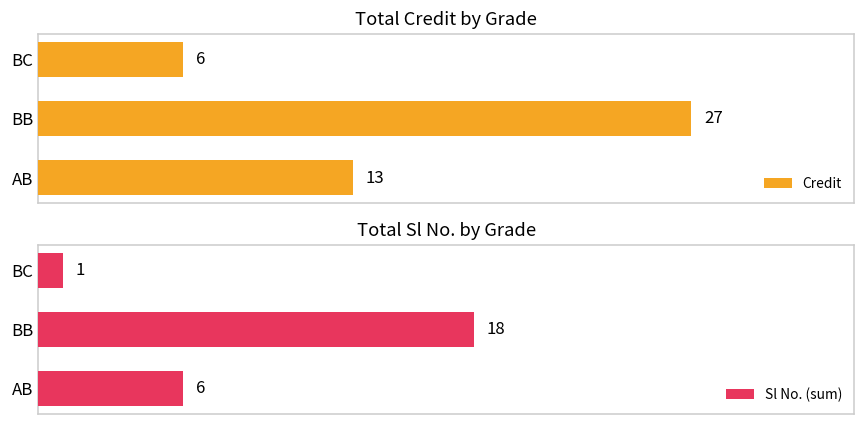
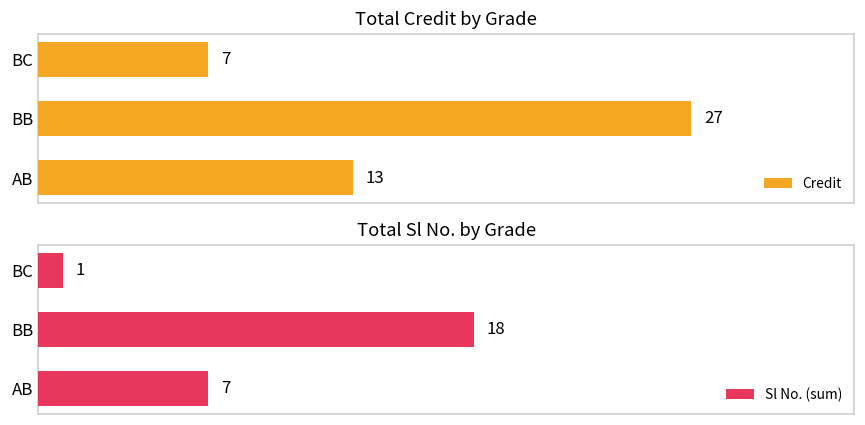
  {
    "Total Credit by Grade": {
-     "BC": 6,
+     "BC": 7,
      "BB": 27,
      "AB": 13
    },
    "Total Sl No. by Grade": {
      "BC": 1,
      "BB": 18,
-     "AB": 6
+     "AB": 7
    }
  }
